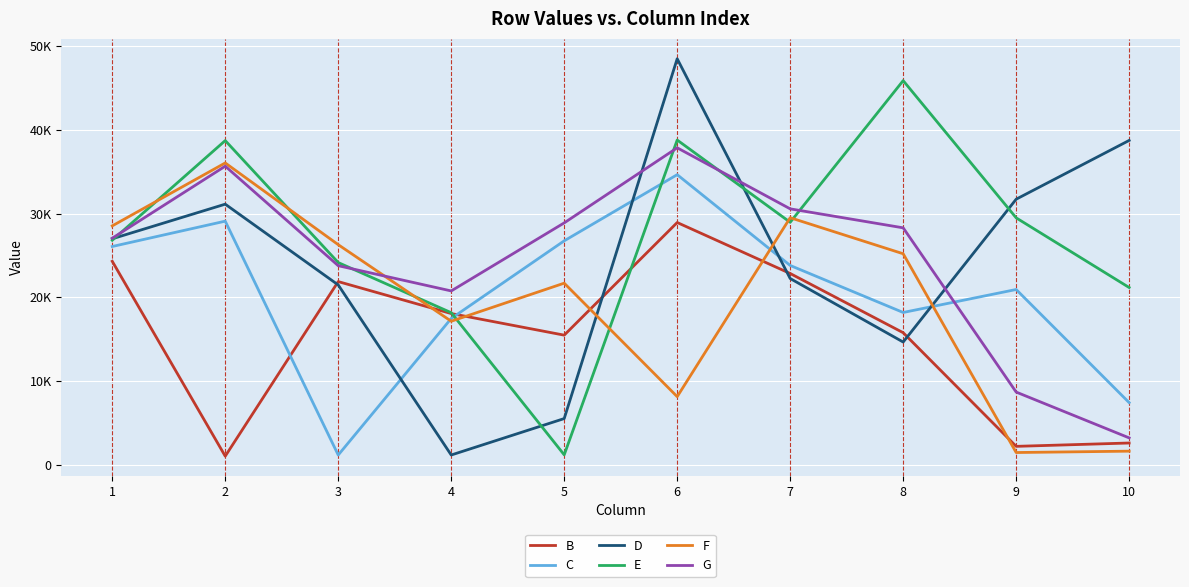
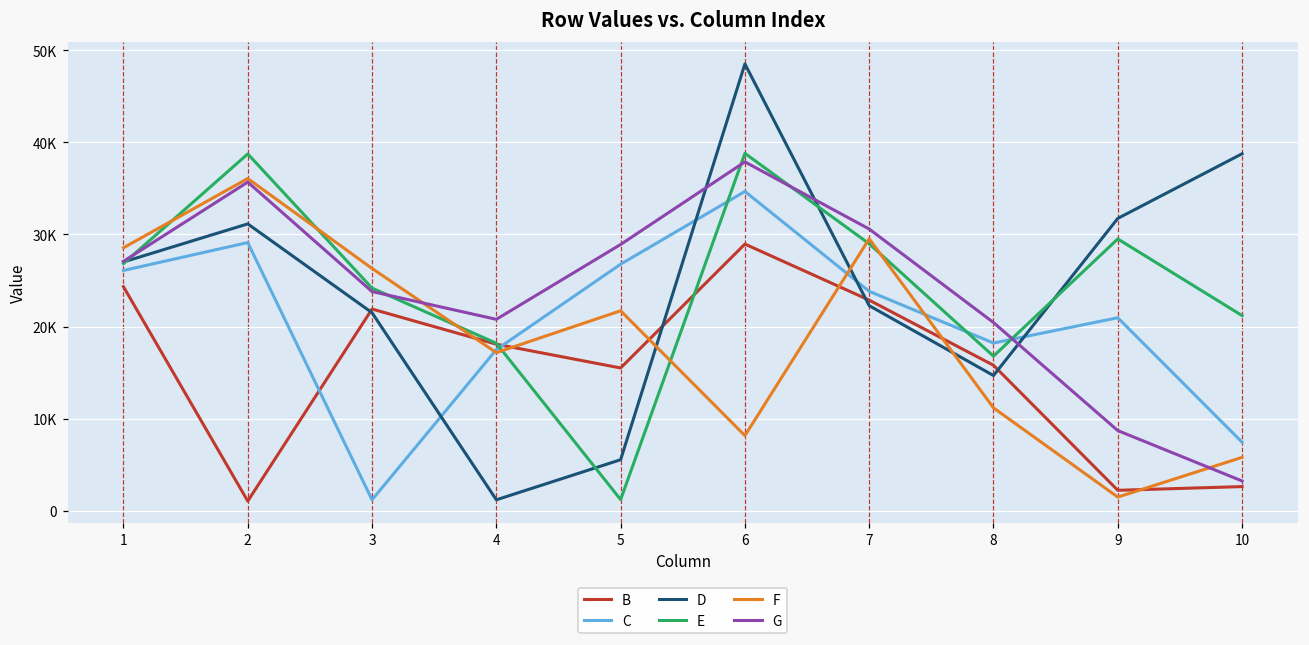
  {
    "B": {
      "1": 24000,
      "2": 1000,
      "3": 22000,
      "5": 15000,
      "6": 29000,
      "7": 23000,
      "8": 16000,
      "9": 2000,
      "10": 3000
    },
    "C": {
      "1": 26000,
      "2": 29000,
      "3": 1000,
      "4": 17000,
      "5": 27000,
      "6": 35000,
      "7": 24000,
      "8": 18000,
      "9": 21000,
      "10": 7000
    },
    "D": {
      "2": 31000,
      "3": 21000,
      "4": 1000,
      "5": 6000,
      "6": 49000,
      "7": 22000,
      "8": 15000,
      "9": 32000,
      "10": 39000
    },
    "E": {
      "2": 39000,
      "3": 24000,
      "5": 1000,
      "6": 39000,
      "7": 29000,
-     "8": 46000,
+     "8": 17000,
      "9": 30000,
      "10": 21000
    },
    "F": {
      "1": 29000,
      "2": 36000,
      "3": 26000,
      "4": 17000,
      "5": 22000,
      "6": 8000,
      "7": 30000,
-     "8": 25000,
+     "8": 11000,
      "9": 1000,
-     "10": 2000
+     "10": 6000
    },
    "G": {
      "2": 36000,
      "3": 24000,
      "4": 21000,
      "5": 29000,
      "6": 38000,
      "7": 31000,
-     "8": 28000,
+     "8": 20000,
      "9": 9000,
      "10": 3000
    }
  }
